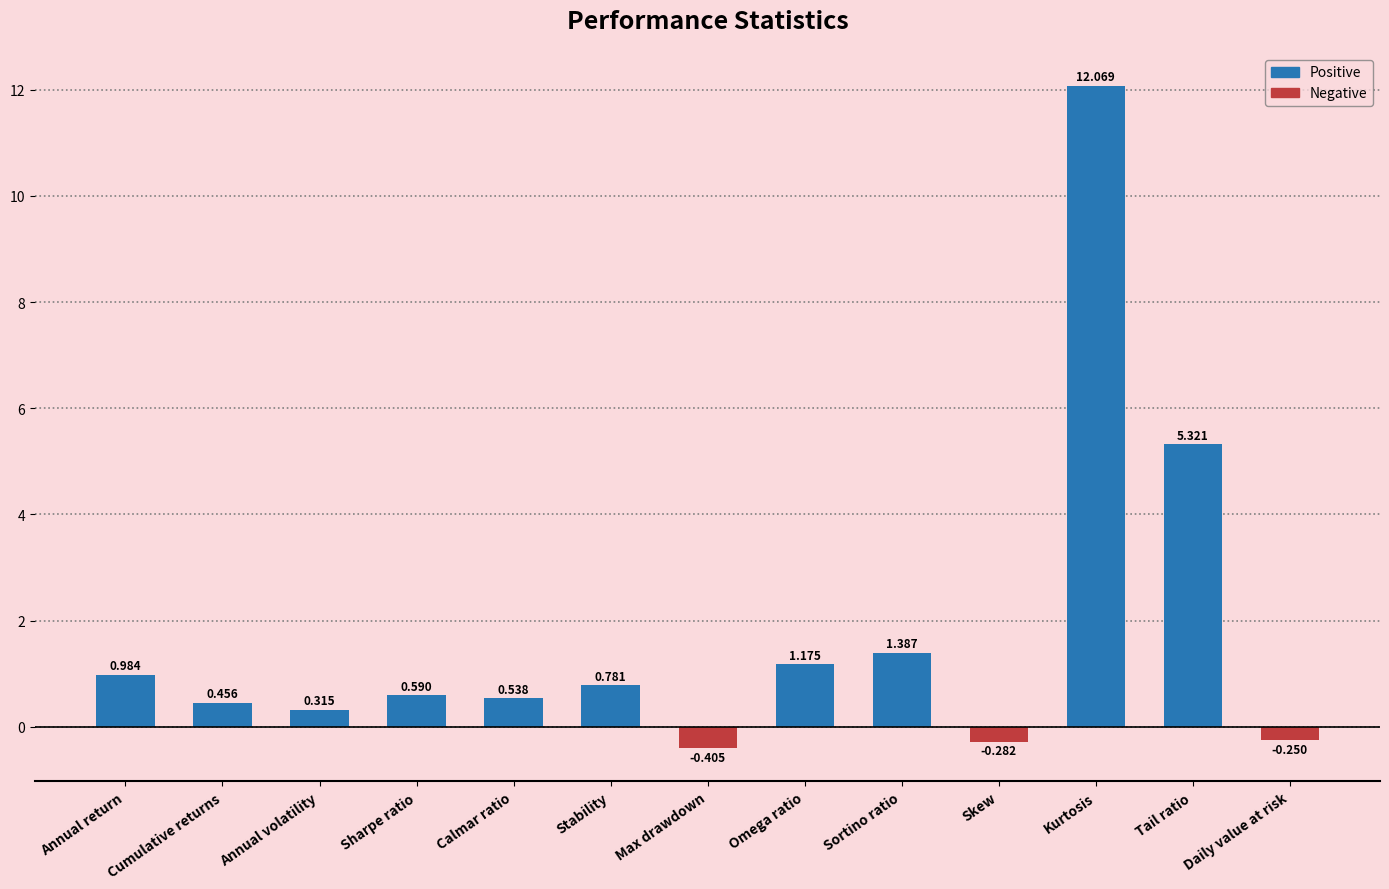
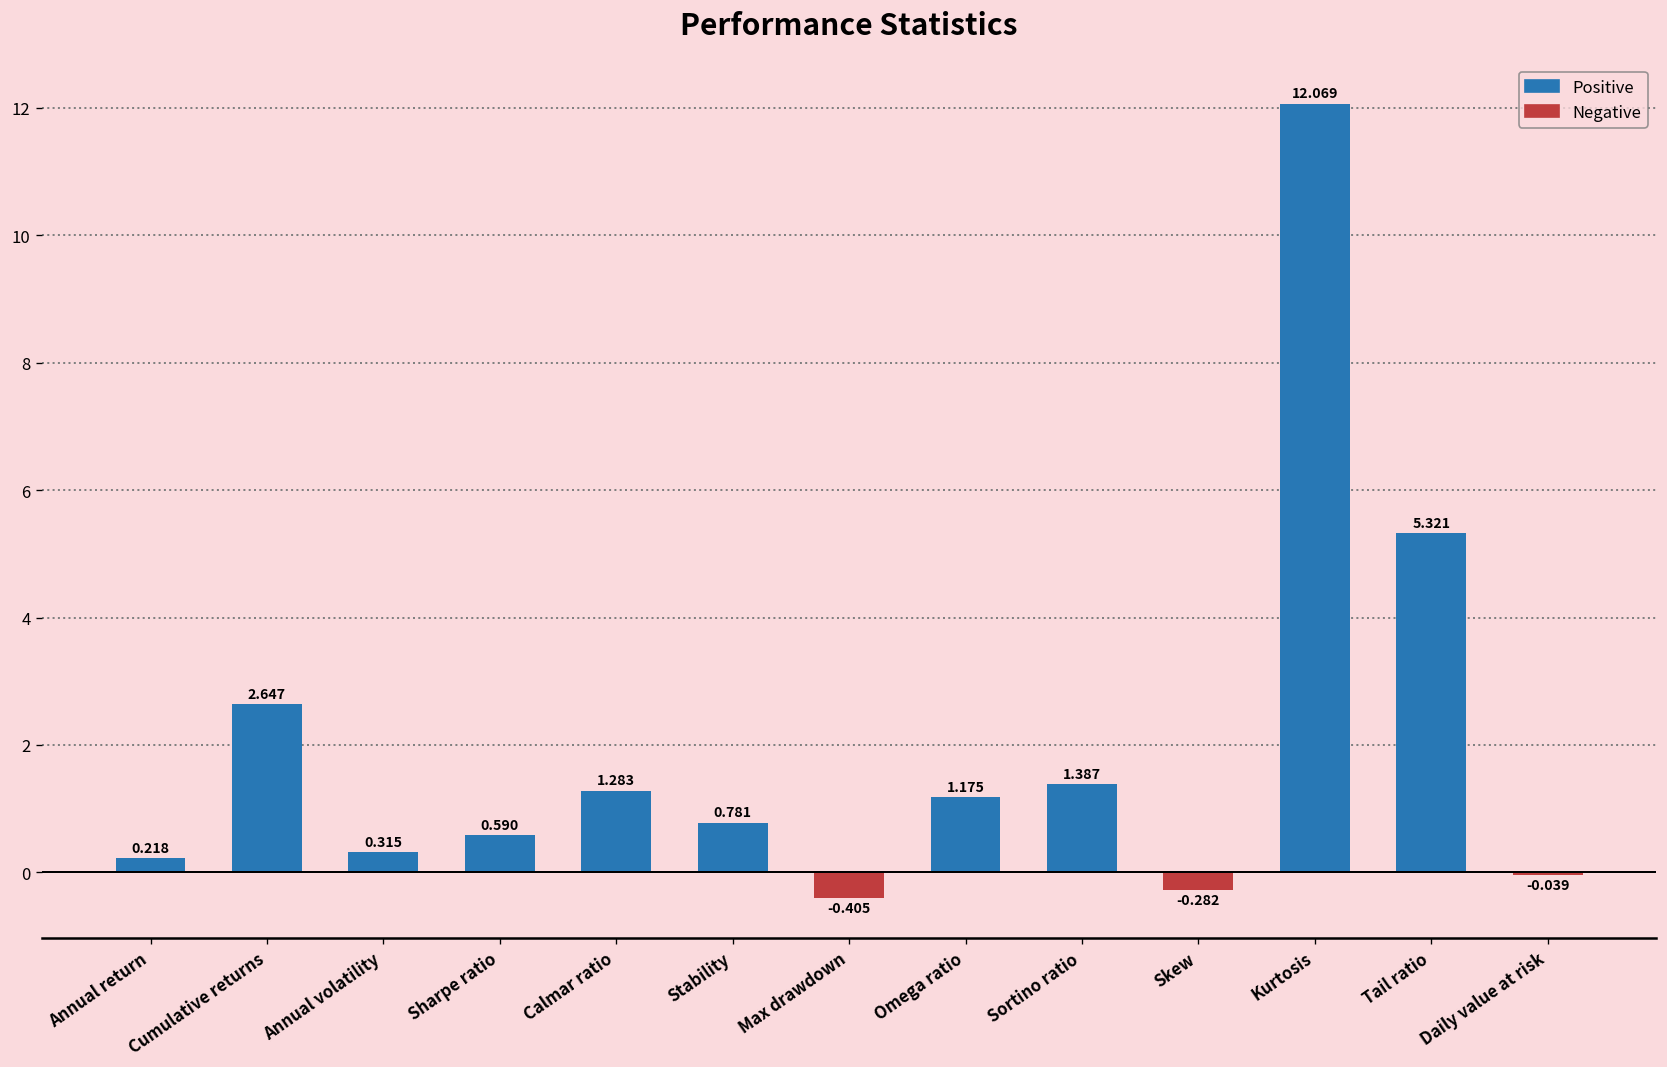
  {
    "Positive": {
-     "Annual return": 0.984,
-     "Cumulative returns": 0.456,
+     "Annual return": 0.218,
+     "Cumulative returns": 2.647,
      "Annual volatility": 0.315,
      "Sharpe ratio": 0.590,
-     "Calmar ratio": 0.538,
+     "Calmar ratio": 1.283,
      "Stability": 0.781,
      "Omega ratio": 1.175,
      "Sortino ratio": 1.387,
      "Kurtosis": 12.069,
      "Tail ratio": 5.321
    },
    "Negative": {
      "Max drawdown": -0.405,
      "Skew": -0.282,
-     "Daily value at risk": -0.250
+     "Daily value at risk": -0.039
    }
  }
